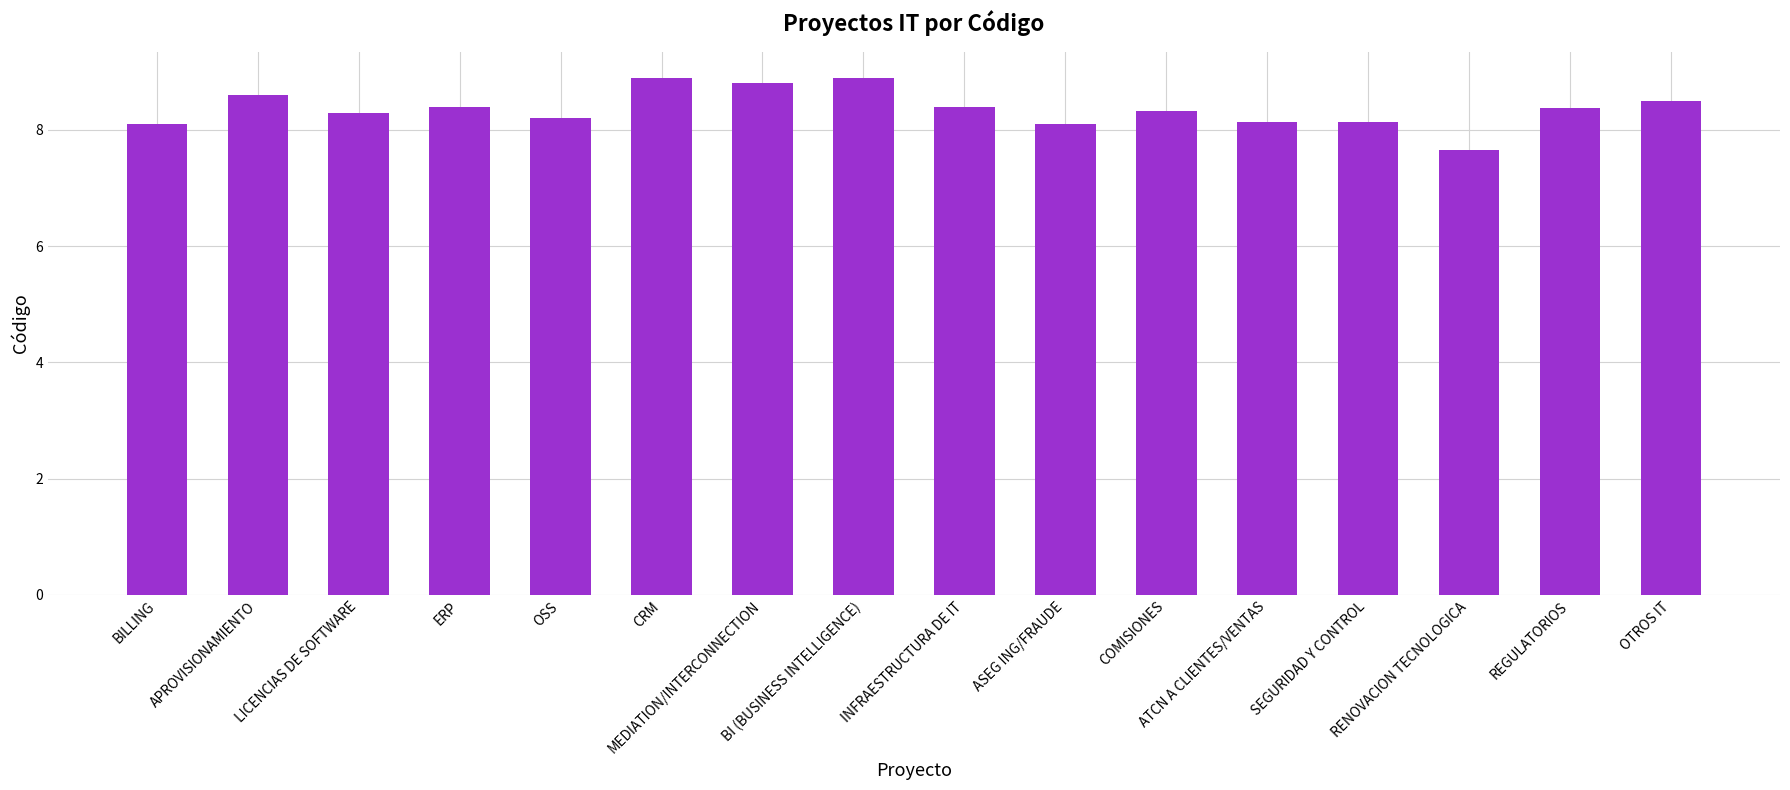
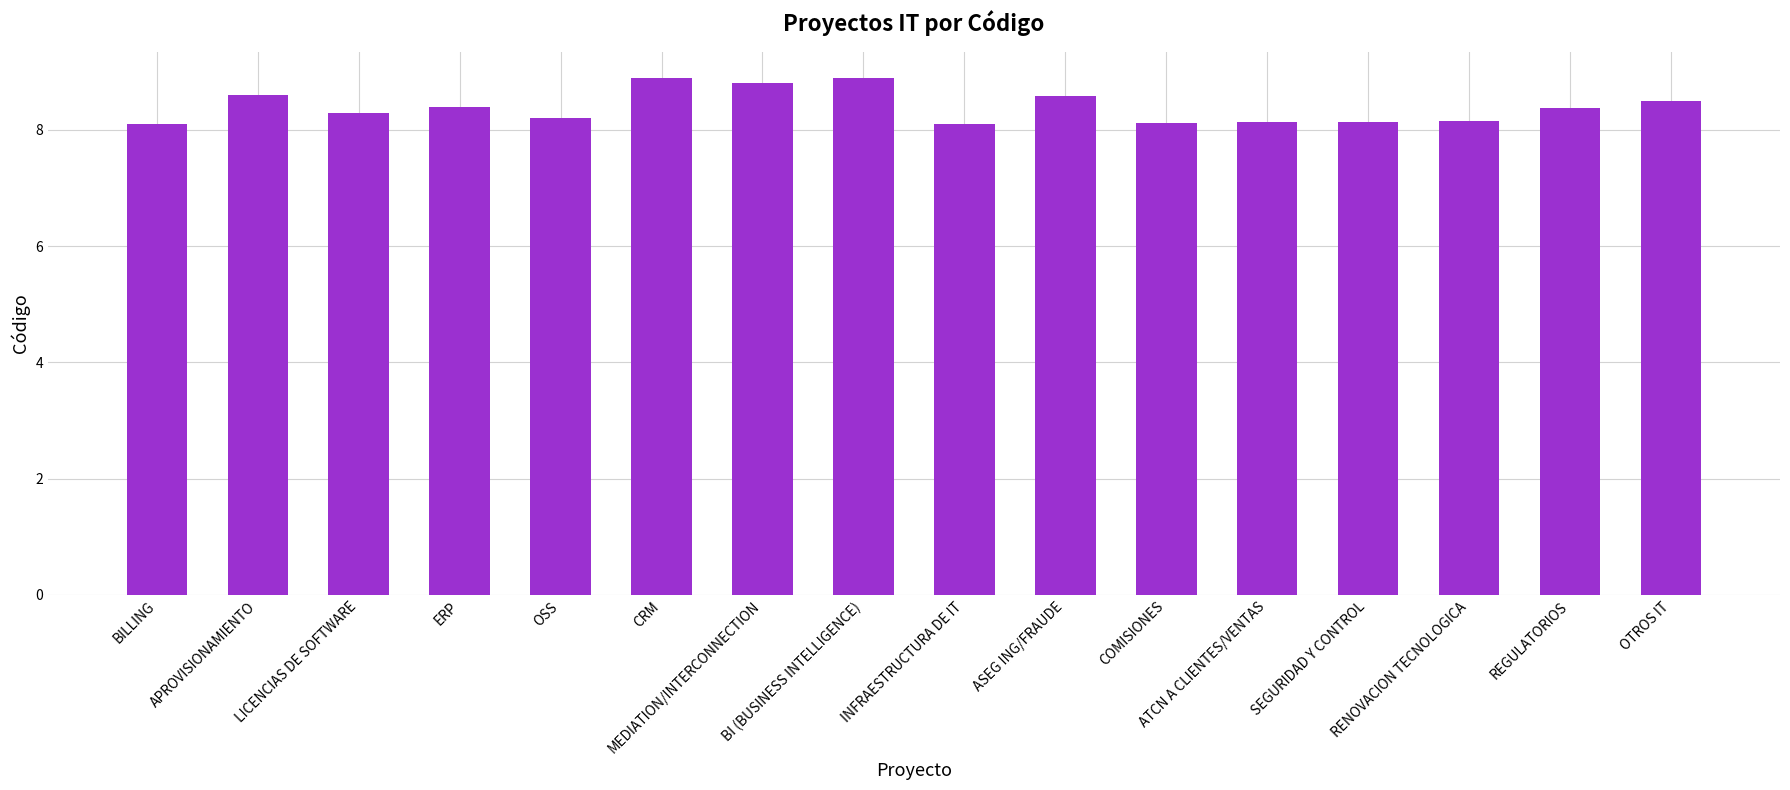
  {
    "BILLING": 8.1,
    "APROVISIONAMIENTO": 8.6,
    "LICENCIAS DE SOFTWARE": 8.3,
    "ERP": 8.4,
    "OSS": 8.2,
    "CRM": 8.9,
    "MEDIATION/INTERCONNECTION": 8.8,
    "BI (BUSINESS INTELLIGENCE)": 8.9,
-   "INFRAESTRUCTURA DE IT": 8.4,
-   "ASEG ING/FRAUDE": 8.1,
-   "COMISIONES": 8.3,
+   "INFRAESTRUCTURA DE IT": 8.1,
+   "ASEG ING/FRAUDE": 8.6,
+   "COMISIONES": 8.1,
    "ATCN A CLIENTES/VENTAS": 8.1,
    "SEGURIDAD Y CONTROL": 8.1,
-   "RENOVACION TECNOLOGICA": 7.7,
+   "RENOVACION TECNOLOGICA": 8.2,
    "REGULATORIOS": 8.4,
    "OTROS IT": 8.5
  }
